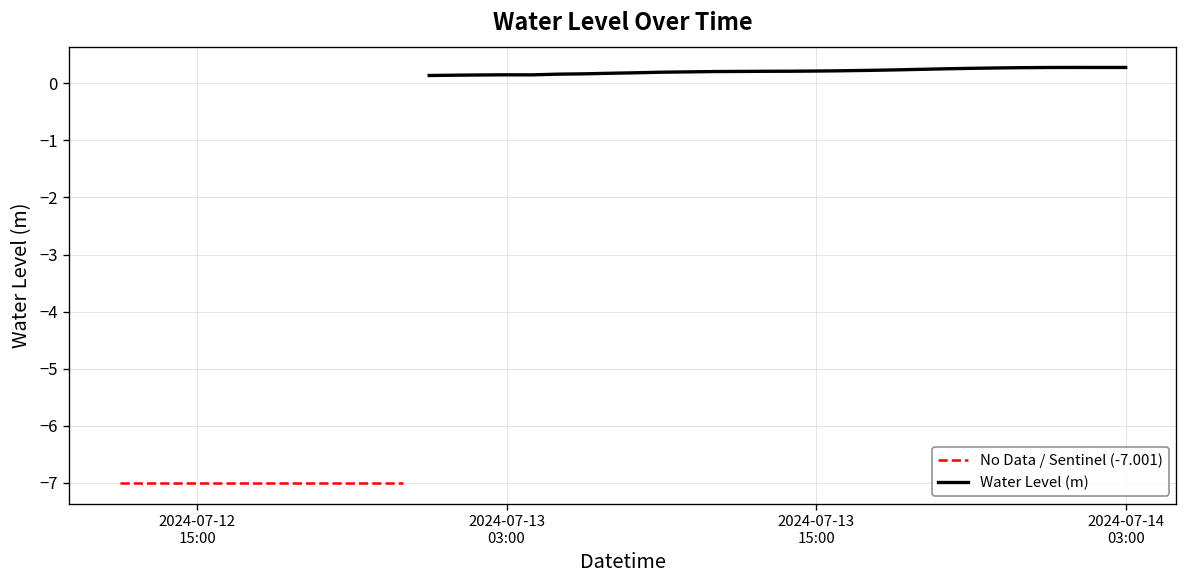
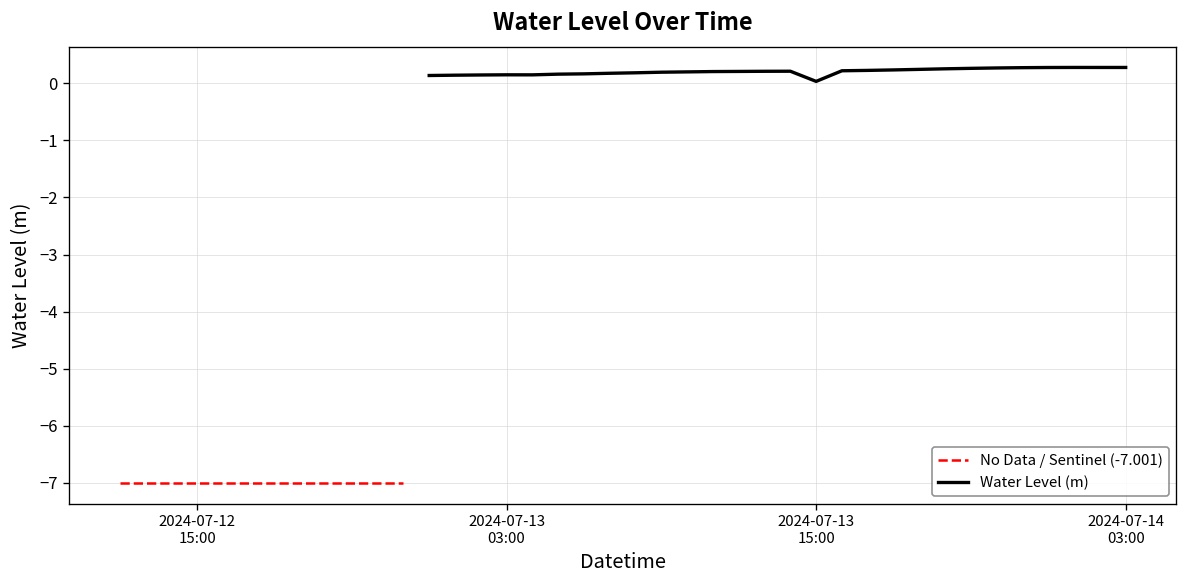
  {
    "No Data / Sentinel (-7.001)": {
      "2024-07-12 15:00": -7.0
    },
    "Water Level (m)": {
      "2024-07-13 03:00": 0.1,
-     "2024-07-13 15:00": 0.2,
+     "2024-07-13 15:00": 0.0,
      "2024-07-14 03:00": 0.3
    }
  }
